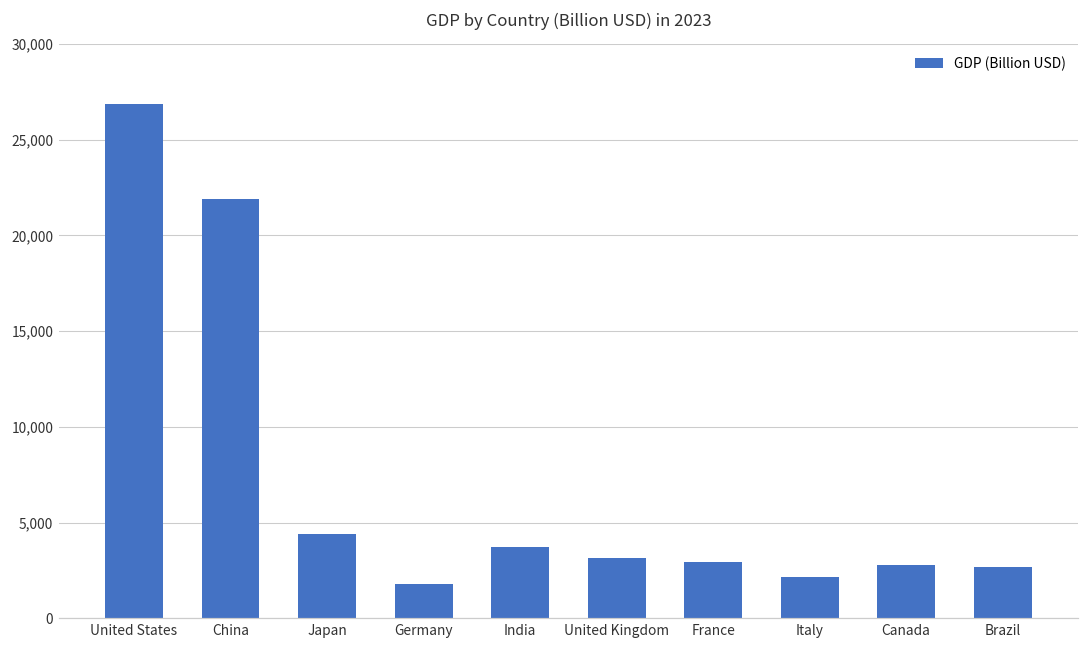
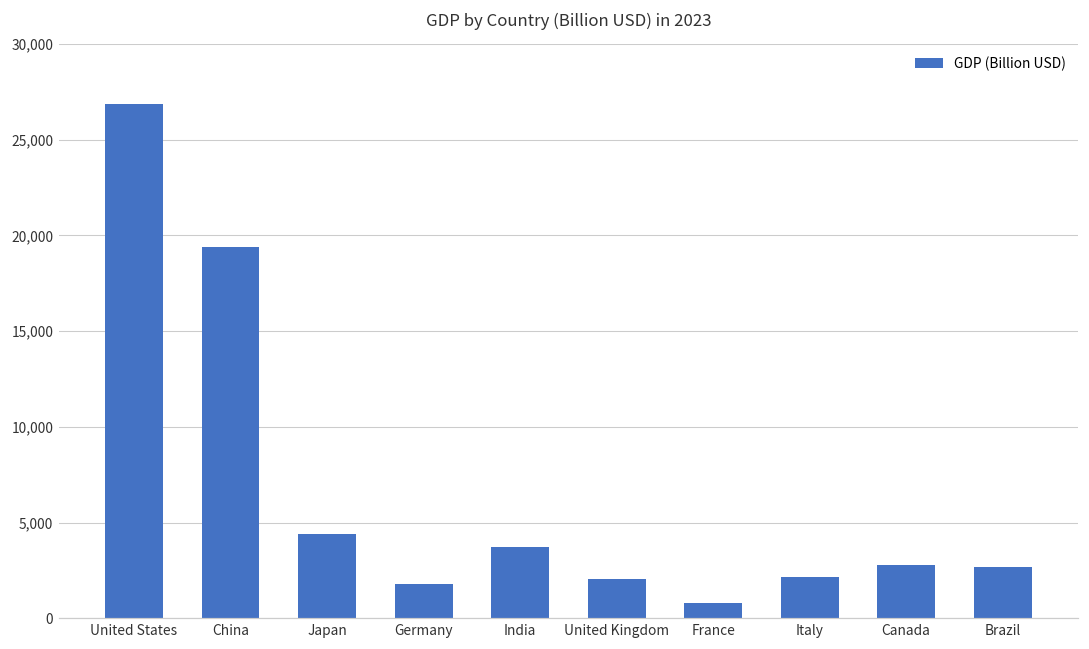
  {
    "United States": "26,900",
-   "China": "21,900",
+   "China": "19,400",
    "Japan": "4,400",
    "Germany": "1,800",
    "India": "3,700",
-   "United Kingdom": "3,200",
-   "France": "2,900",
+   "United Kingdom": "2,100",
+   "France": "800",
    "Italy": "2,200",
    "Canada": "2,800",
    "Brazil": "2,700"
  }
